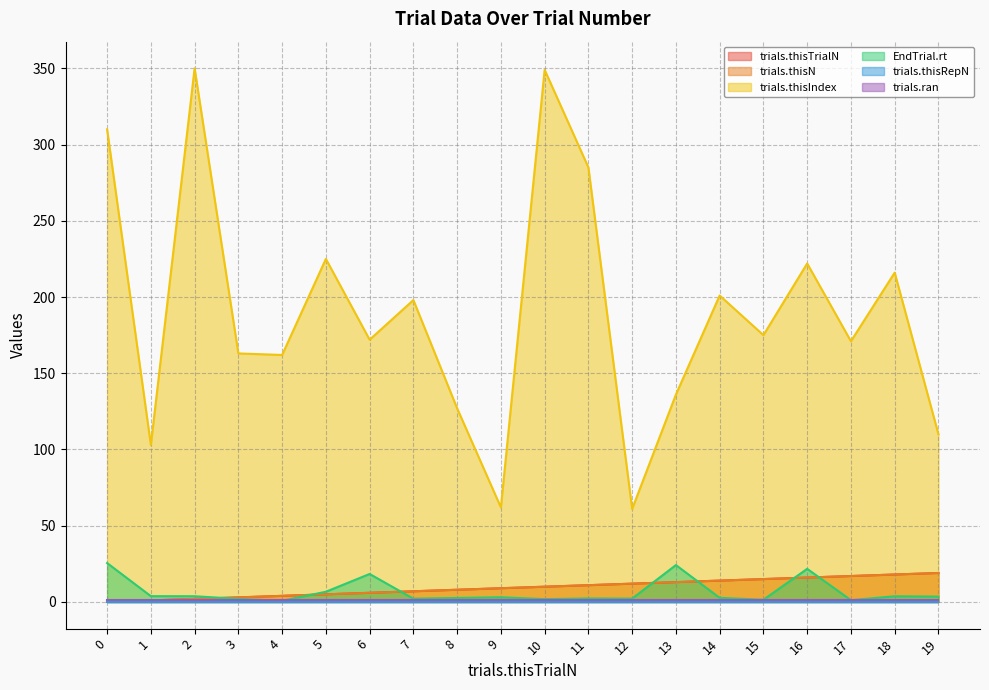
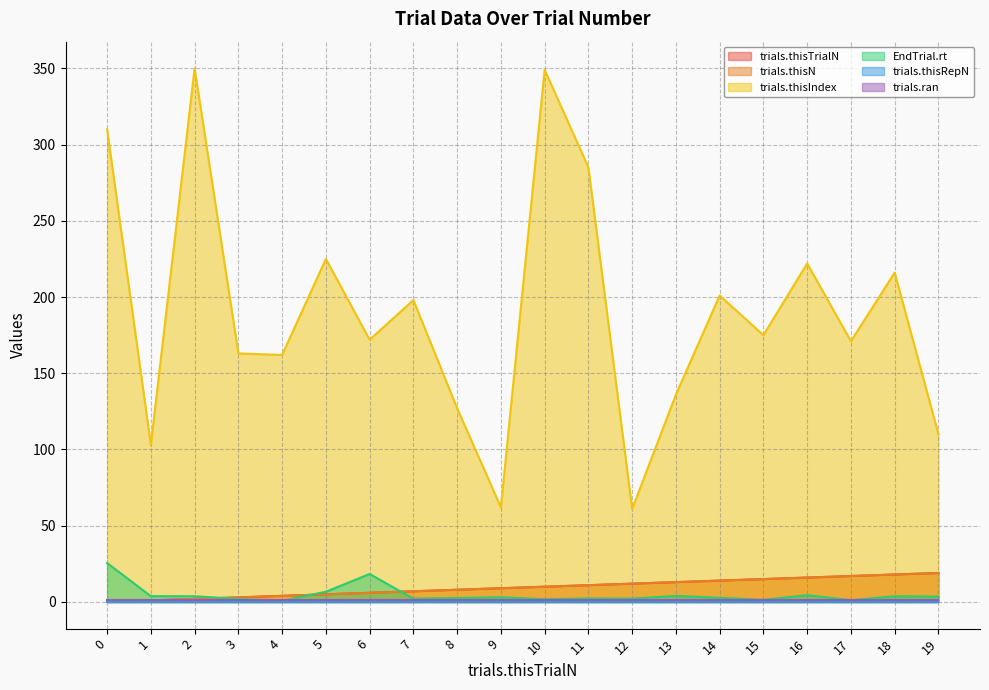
  {
    "EndTrial.rt": {
      "0": 26,
      "1": 4,
      "2": 4,
      "6": 18,
      "9": 3,
-     "13": 24,
+     "13": 4,
      "14": 3,
-     "16": 22,
+     "16": 4,
      "18": 4,
      "19": 4
    }
  }
